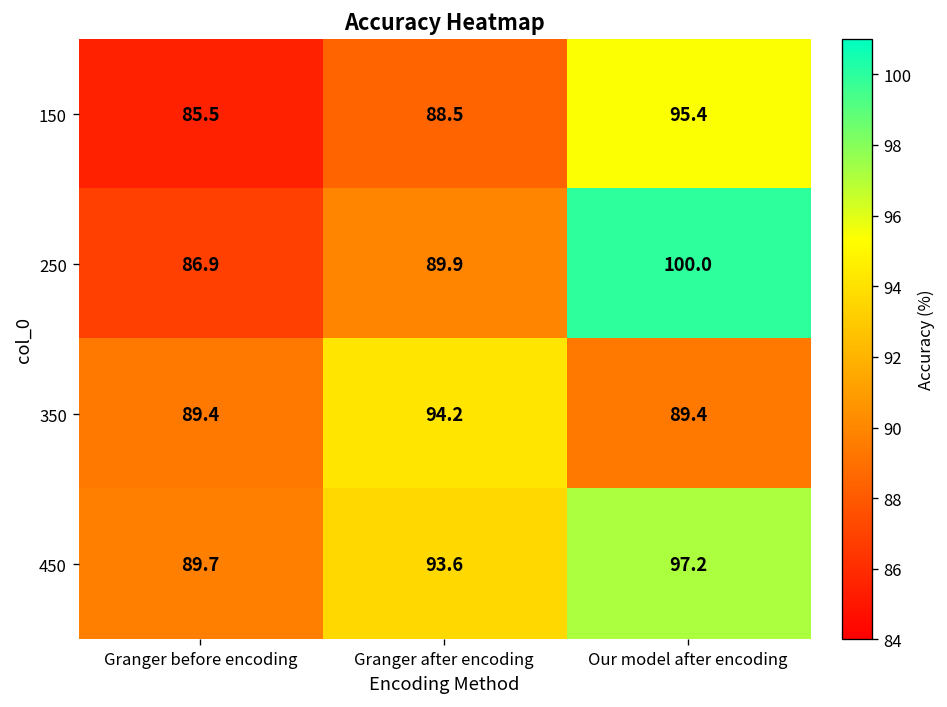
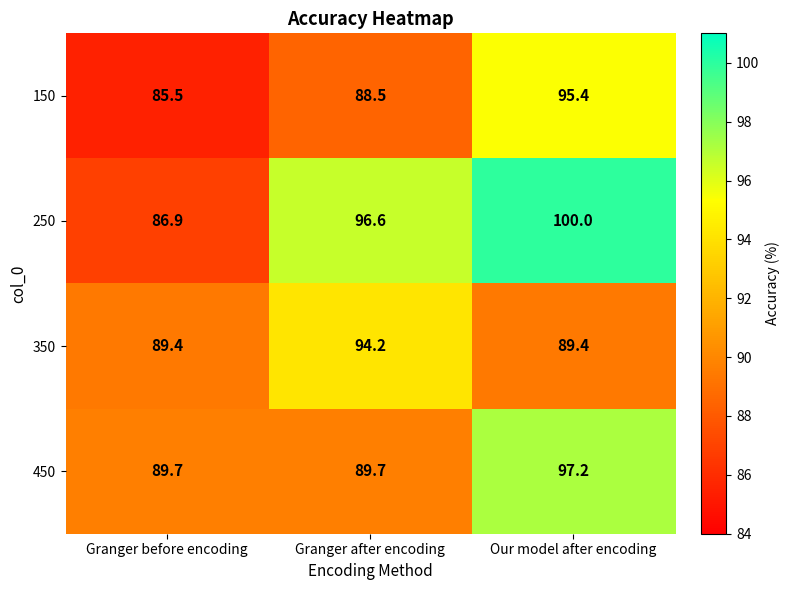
  {
    "150": {
      "Granger before encoding": 85.5,
      "Granger after encoding": 88.5,
      "Our model after encoding": 95.4
    },
    "250": {
      "Granger before encoding": 86.9,
-     "Granger after encoding": 89.9,
+     "Granger after encoding": 96.6,
      "Our model after encoding": 100.0
    },
    "350": {
      "Granger before encoding": 89.4,
      "Granger after encoding": 94.2,
      "Our model after encoding": 89.4
    },
    "450": {
      "Granger before encoding": 89.7,
-     "Granger after encoding": 93.6,
+     "Granger after encoding": 89.7,
      "Our model after encoding": 97.2
    }
  }
